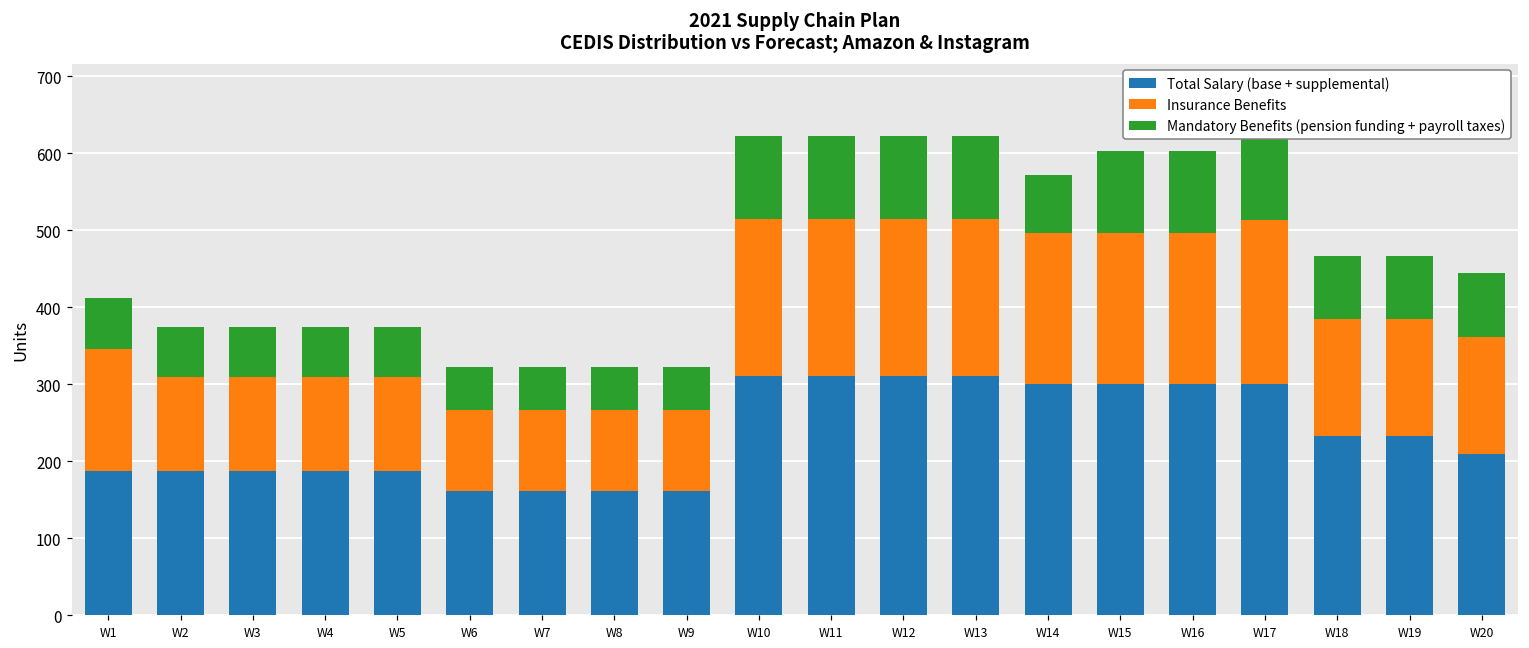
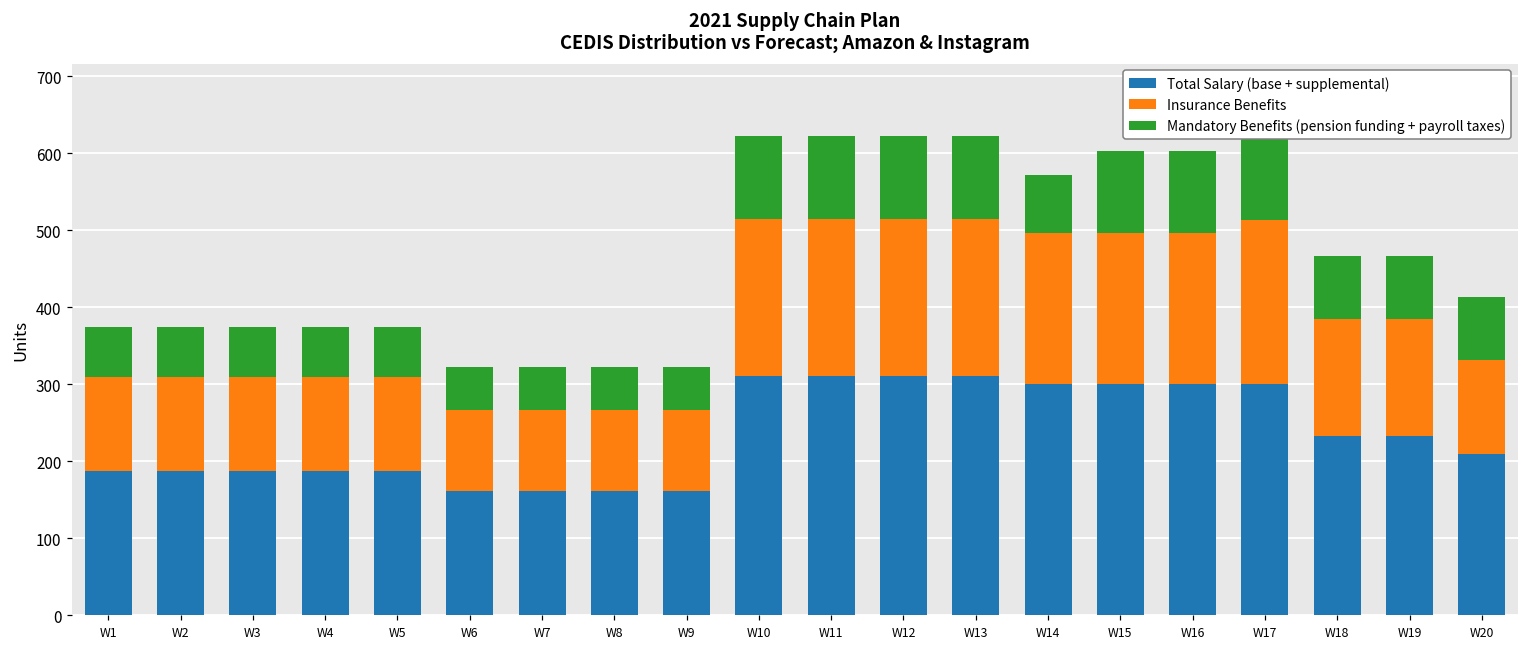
  {
    "Total Salary (base + supplemental)": {
      "W1": 190,
      "W2": 190,
      "W3": 190,
      "W4": 190,
      "W5": 190,
      "W6": 160,
      "W7": 160,
      "W8": 160,
      "W9": 160,
      "W10": 310,
      "W11": 310,
      "W12": 310,
      "W13": 310,
      "W14": 300,
      "W15": 300,
      "W16": 300,
      "W17": 300,
      "W18": 230,
      "W19": 230,
      "W20": 210
    },
    "Insurance Benefits": {
-     "W1": 160,
+     "W1": 120,
      "W2": 120,
      "W3": 120,
      "W4": 120,
      "W5": 120,
      "W6": 110,
      "W7": 110,
      "W8": 110,
      "W9": 110,
      "W10": 200,
      "W11": 200,
      "W12": 200,
      "W13": 200,
      "W14": 200,
      "W15": 200,
      "W16": 200,
      "W17": 210,
      "W18": 150,
      "W19": 150,
-     "W20": 150
+     "W20": 120
    },
    "Mandatory Benefits (pension funding + payroll taxes)": {
      "W1": 70,
      "W2": 70,
      "W3": 70,
      "W4": 70,
      "W5": 70,
      "W6": 60,
      "W7": 60,
      "W8": 60,
      "W9": 60,
      "W10": 110,
      "W11": 110,
      "W12": 110,
      "W13": 110,
      "W14": 80,
      "W15": 110,
      "W16": 110,
      "W18": 80,
      "W19": 80,
      "W20": 80
    }
  }
